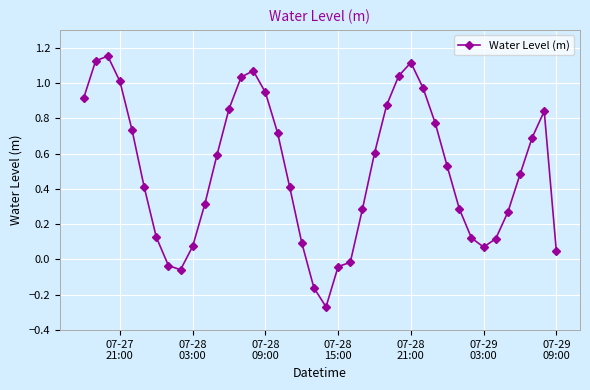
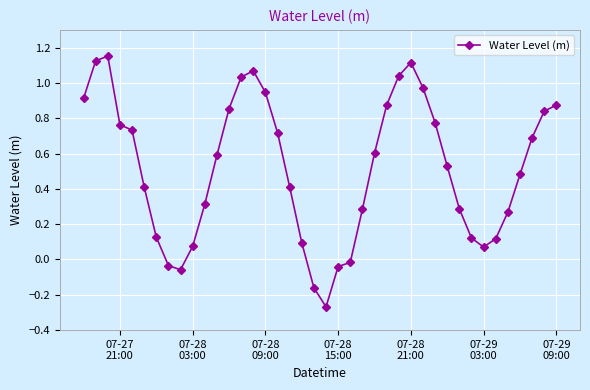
  {
-   "07-27 21:00": 1.01,
+   "07-27 21:00": 0.76,
    "07-28 03:00": 0.07,
    "07-28 09:00": 0.95,
    "07-28 15:00": -0.04,
    "07-28 21:00": 1.11,
    "07-29 03:00": 0.07,
-   "07-29 09:00": 0.05
+   "07-29 09:00": 0.87
  }
